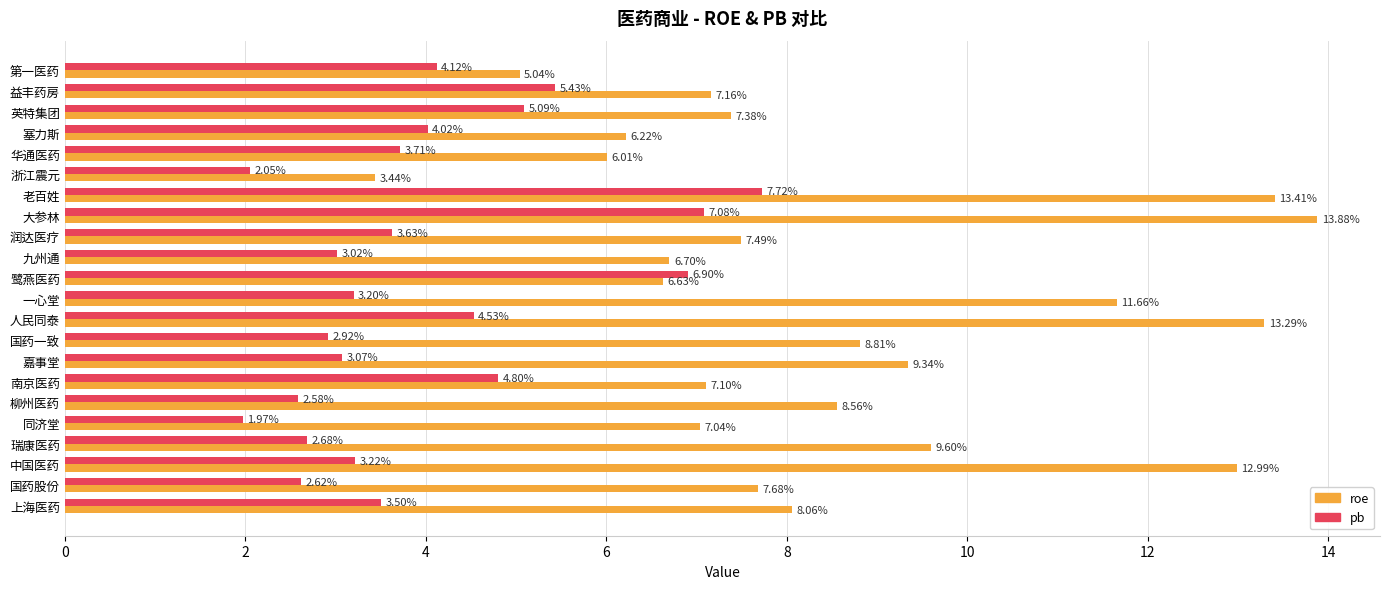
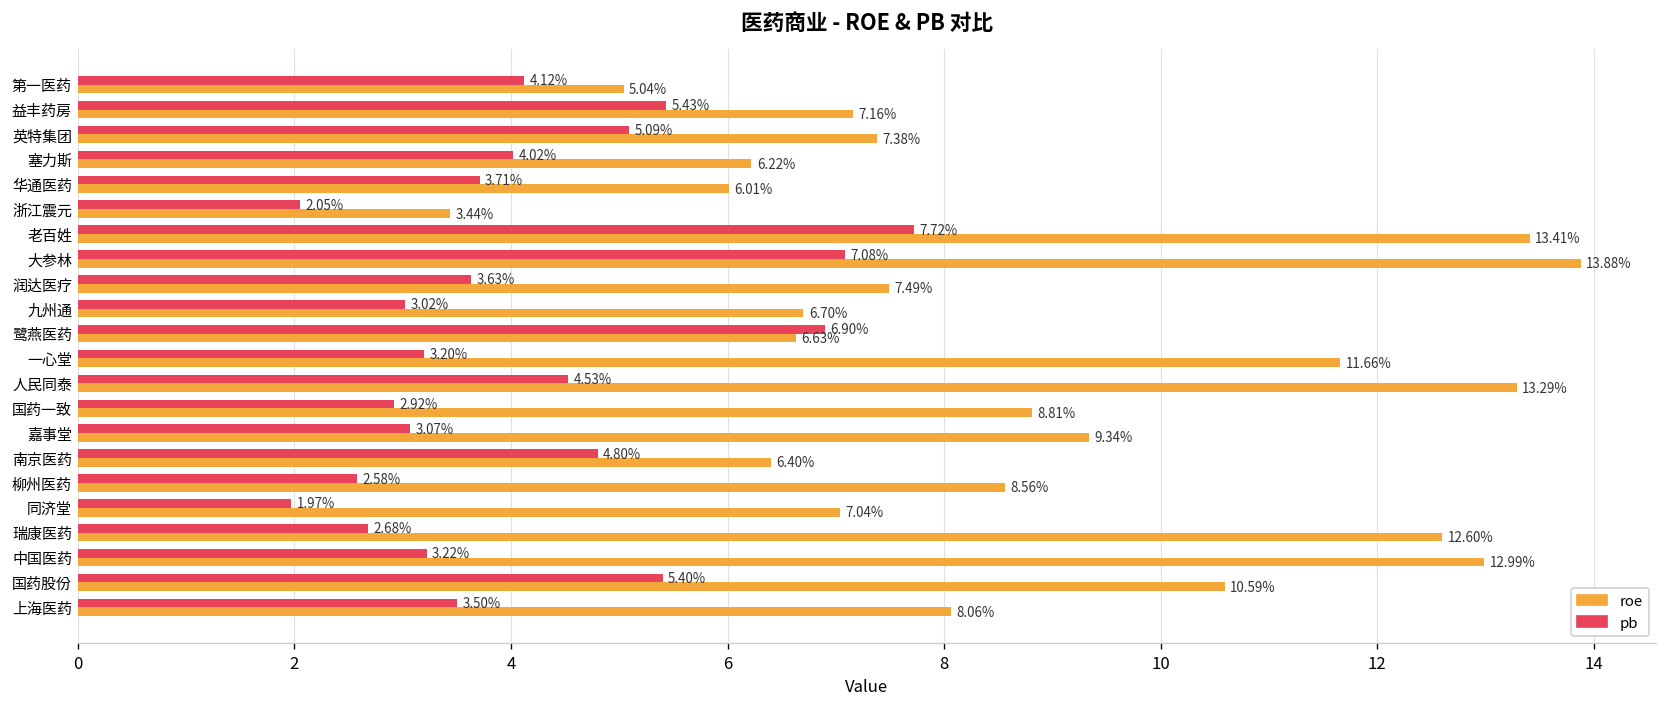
  {
    "roe": {
      "第一医药": "5.04%",
      "益丰药房": "7.16%",
      "英特集团": "7.38%",
      "塞力斯": "6.22%",
      "华通医药": "6.01%",
      "浙江震元": "3.44%",
      "老百姓": "13.41%",
      "大参林": "13.88%",
      "润达医疗": "7.49%",
      "九州通": "6.70%",
      "鹭燕医药": "6.63%",
      "一心堂": "11.66%",
      "人民同泰": "13.29%",
      "国药一致": "8.81%",
      "嘉事堂": "9.34%",
-     "南京医药": "7.10%",
+     "南京医药": "6.40%",
      "柳州医药": "8.56%",
      "同济堂": "7.04%",
-     "瑞康医药": "9.60%",
+     "瑞康医药": "12.60%",
      "中国医药": "12.99%",
-     "国药股份": "7.68%",
+     "国药股份": "10.59%",
      "上海医药": "8.06%"
    },
    "pb": {
      "第一医药": "4.12%",
      "益丰药房": "5.43%",
      "英特集团": "5.09%",
      "塞力斯": "4.02%",
      "华通医药": "3.71%",
      "浙江震元": "2.05%",
      "老百姓": "7.72%",
      "大参林": "7.08%",
      "润达医疗": "3.63%",
      "九州通": "3.02%",
      "鹭燕医药": "6.90%",
      "一心堂": "3.20%",
      "人民同泰": "4.53%",
      "国药一致": "2.92%",
      "嘉事堂": "3.07%",
      "南京医药": "4.80%",
      "柳州医药": "2.58%",
      "同济堂": "1.97%",
      "瑞康医药": "2.68%",
      "中国医药": "3.22%",
-     "国药股份": "2.62%",
+     "国药股份": "5.40%",
      "上海医药": "3.50%"
    }
  }
